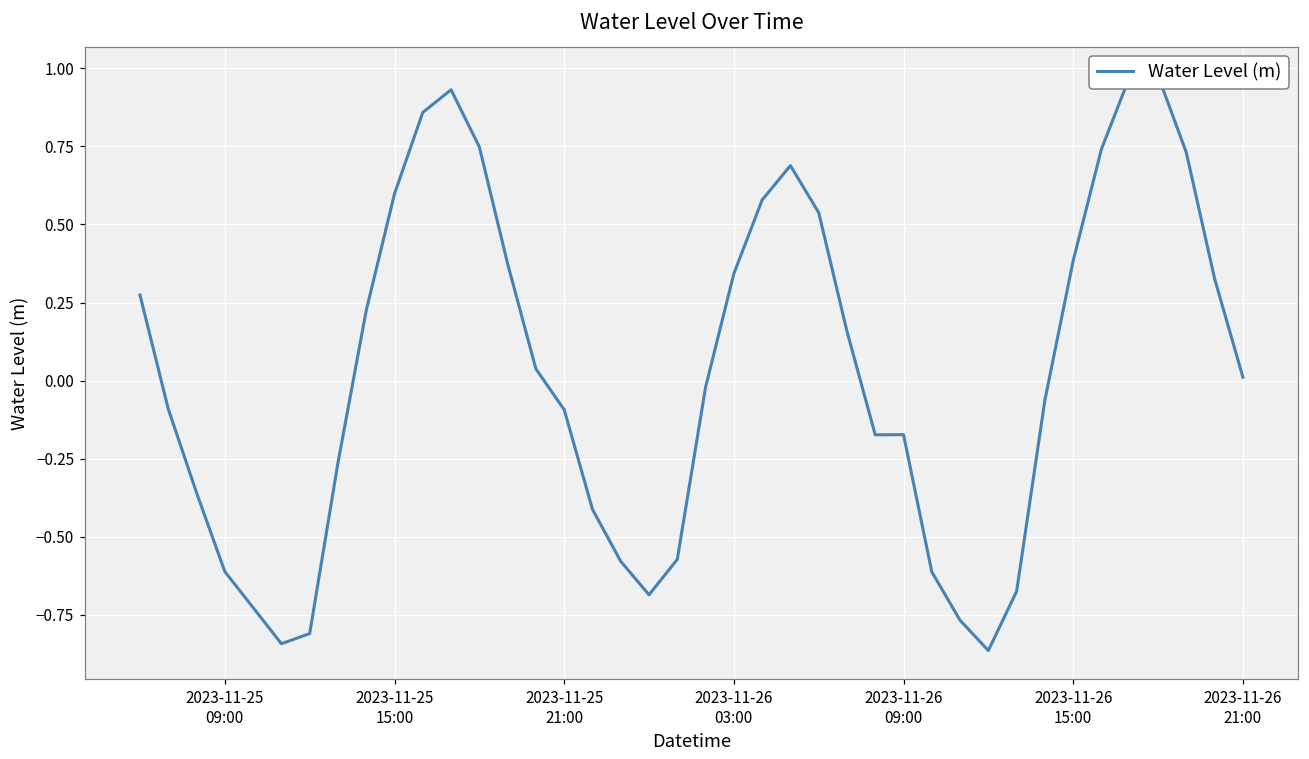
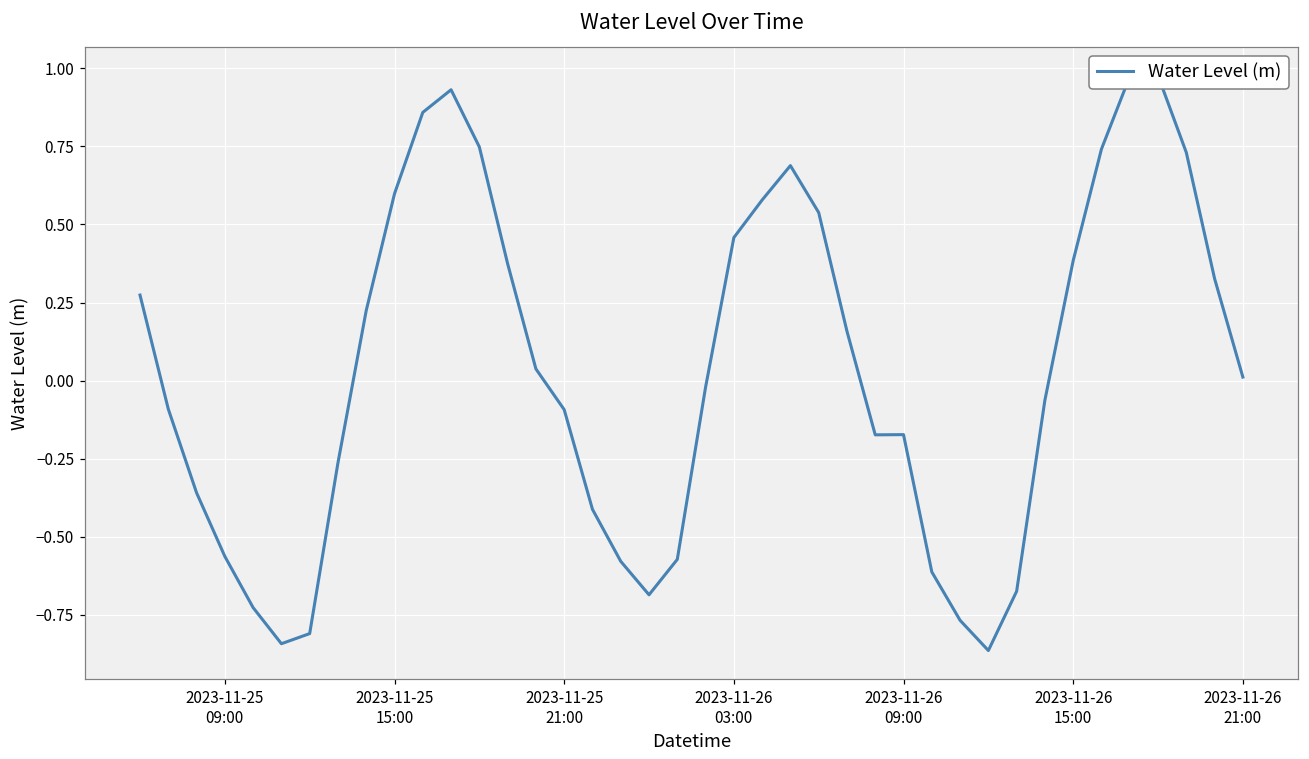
  {
-   "2023-11-25 09:00": -0.61,
+   "2023-11-25 09:00": -0.56,
    "2023-11-25 15:00": 0.60,
    "2023-11-25 21:00": -0.09,
-   "2023-11-26 03:00": 0.34,
+   "2023-11-26 03:00": 0.46,
    "2023-11-26 09:00": -0.17,
    "2023-11-26 15:00": 0.38,
    "2023-11-26 21:00": 0.01
  }
